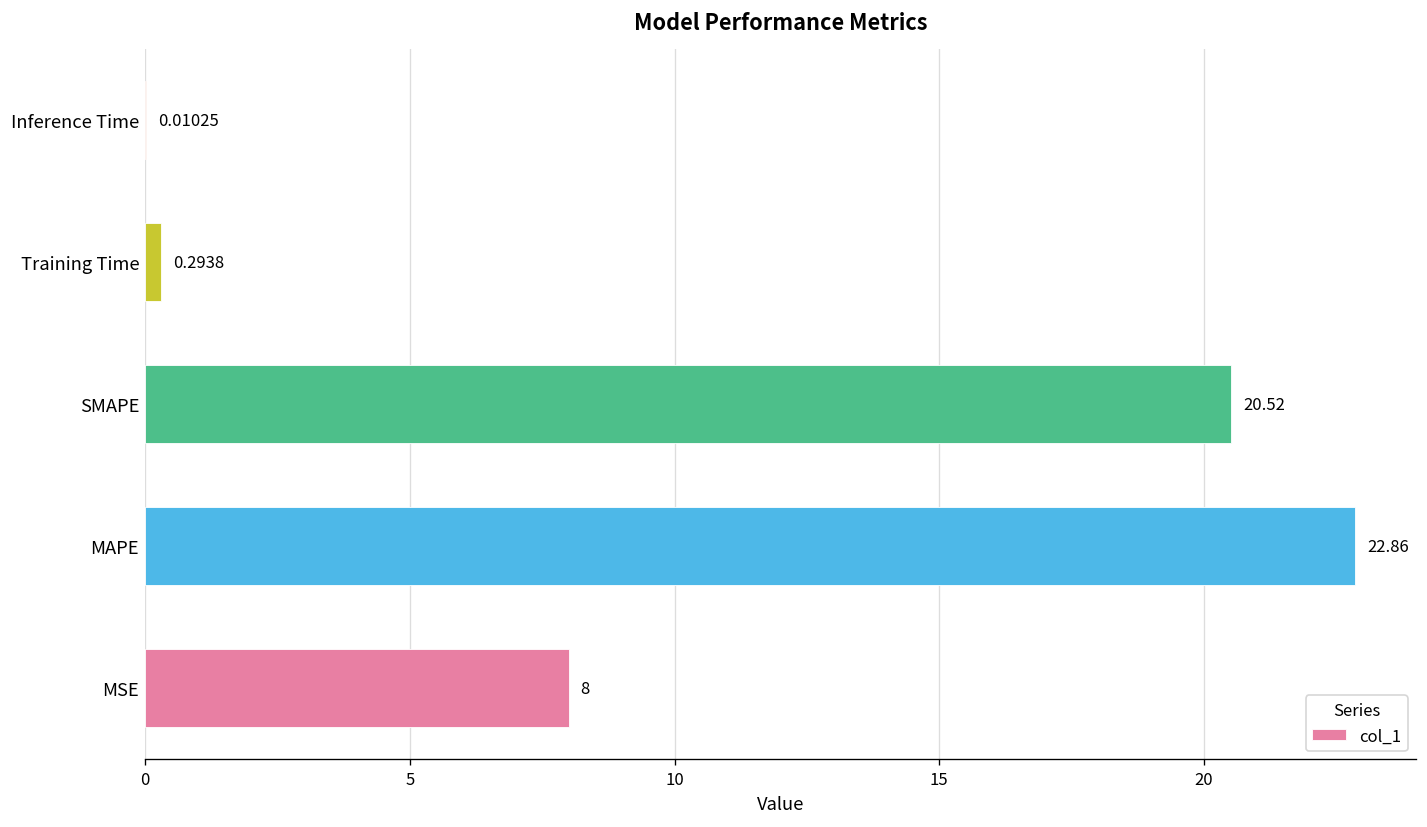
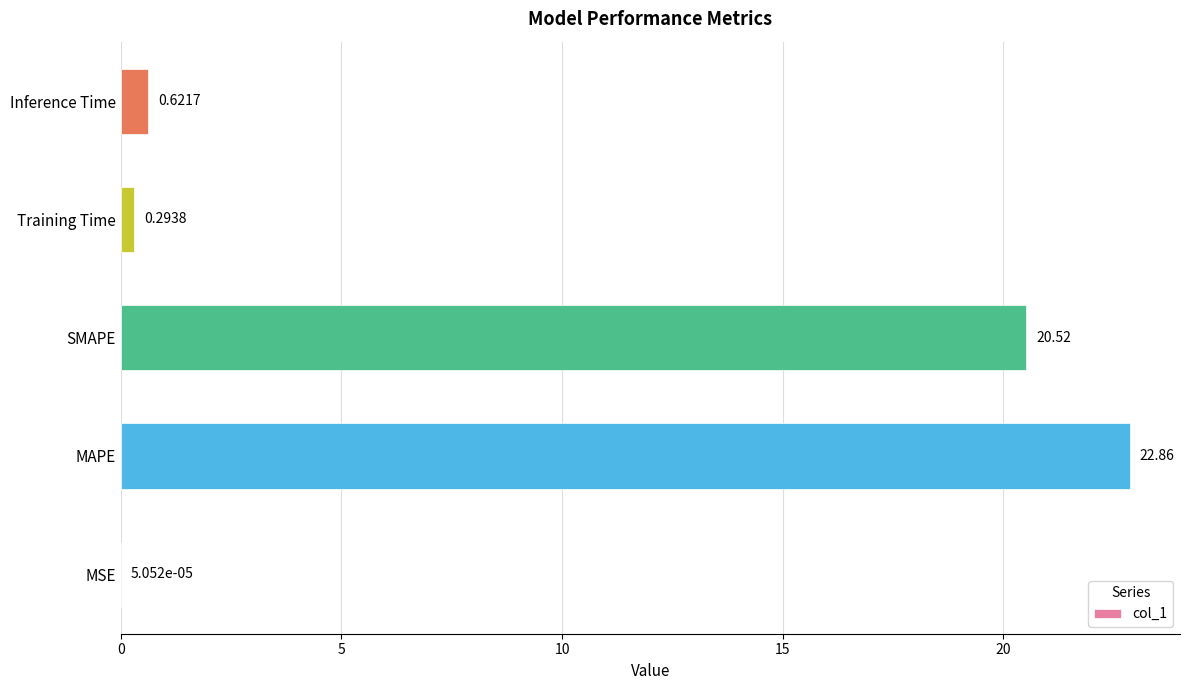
  {
-   "Inference Time": "0.01025",
+   "Inference Time": "0.6217",
    "Training Time": "0.2938",
    "SMAPE": "20.52",
    "MAPE": "22.86",
-   "MSE": "8"
+   "MSE": "5.052e-05"
  }
